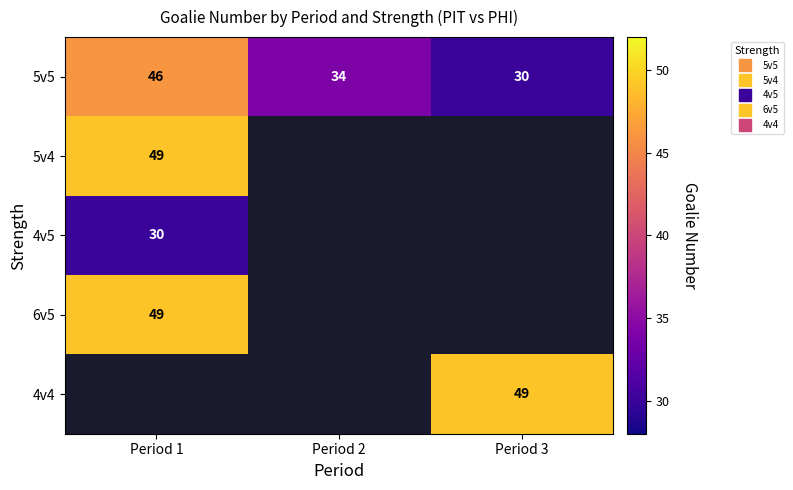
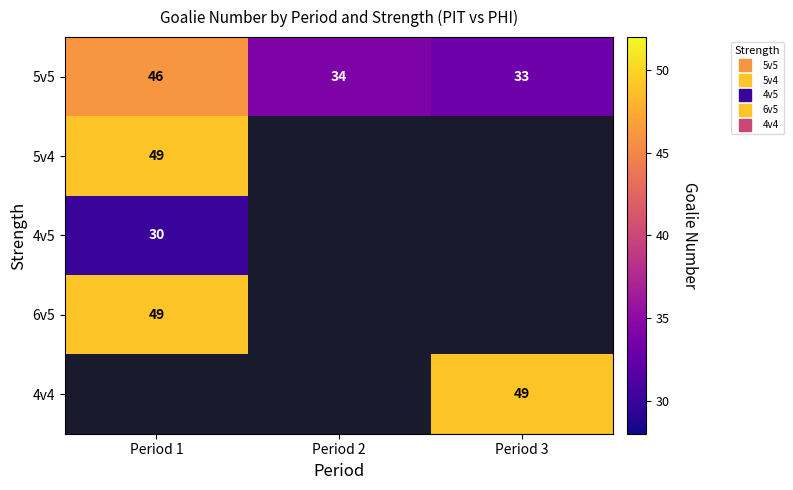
  {
    "5v5": {
      "Period 1": 46,
      "Period 2": 34,
-     "Period 3": 30
+     "Period 3": 33
    },
    "5v4": {
      "Period 1": 49
    },
    "4v5": {
      "Period 1": 30
    },
    "6v5": {
      "Period 1": 49
    },
    "4v4": {
      "Period 3": 49
    }
  }
